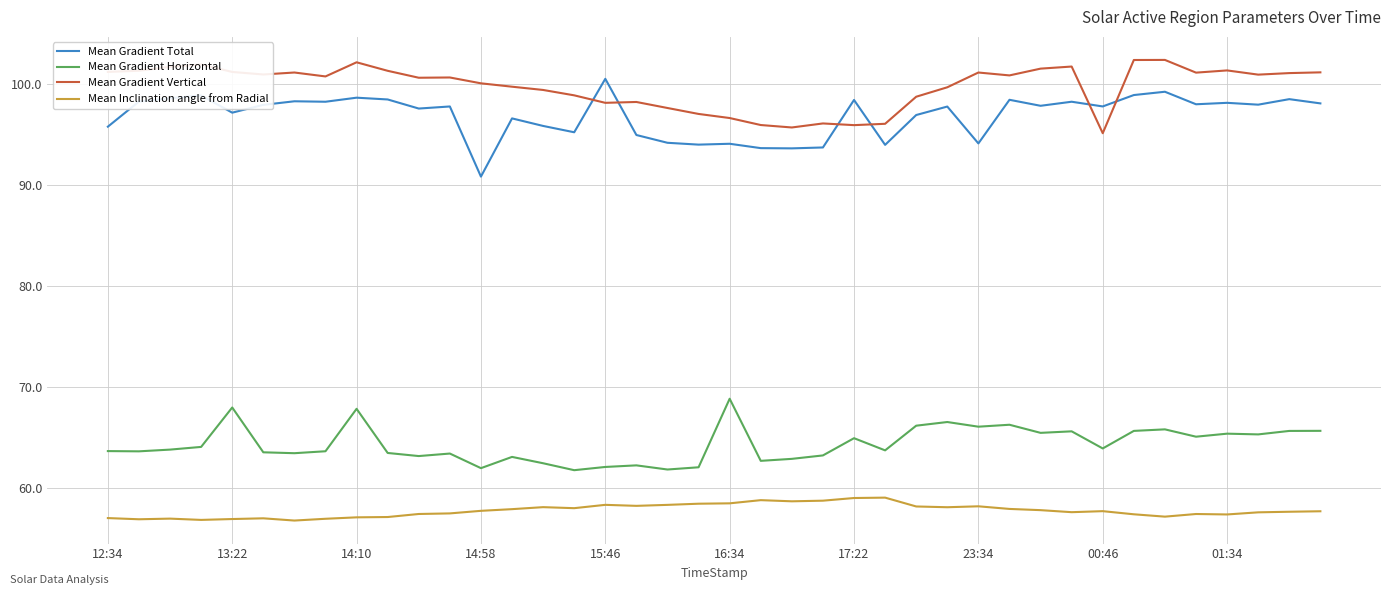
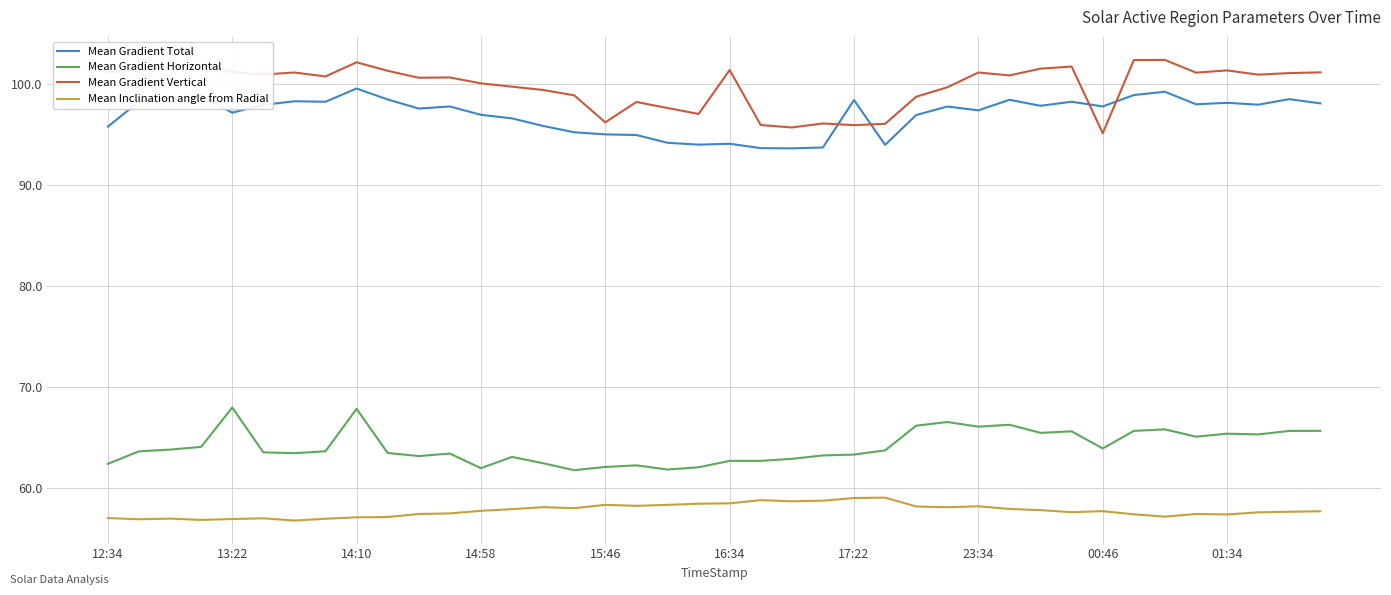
  {
    "Mean Gradient Total": {
      "12:34": 95.8,
      "13:22": 97.1,
-     "14:10": 98.6,
-     "14:58": 90.8,
-     "15:46": 100.5,
+     "14:10": 99.5,
+     "14:58": 96.9,
+     "15:46": 95.0,
      "16:34": 94.1,
      "17:22": 98.4,
-     "23:34": 94.1,
+     "23:34": 97.4,
      "00:46": 97.8,
      "01:34": 98.1
    },
    "Mean Gradient Horizontal": {
-     "12:34": 63.6,
+     "12:34": 62.4,
      "13:22": 67.9,
      "14:10": 67.8,
      "14:58": 61.9,
      "15:46": 62.1,
-     "16:34": 68.8,
-     "17:22": 64.9,
+     "16:34": 62.7,
+     "17:22": 63.3,
      "23:34": 66.0,
      "00:46": 63.9,
      "01:34": 65.3
    },
    "Mean Gradient Vertical": {
      "14:10": 102.1,
      "14:58": 100.0,
-     "15:46": 98.1,
-     "16:34": 96.6,
+     "15:46": 96.2,
+     "16:34": 101.4,
      "17:22": 95.9,
      "23:34": 101.1,
      "00:46": 95.1,
      "01:34": 101.3
    },
    "Mean Inclination angle from Radial": {
      "12:34": 57.0,
      "13:22": 56.9,
      "14:10": 57.1,
      "14:58": 57.7,
      "15:46": 58.3,
      "16:34": 58.4,
      "17:22": 59.0,
      "23:34": 58.2,
      "00:46": 57.7,
      "01:34": 57.3
    }
  }
